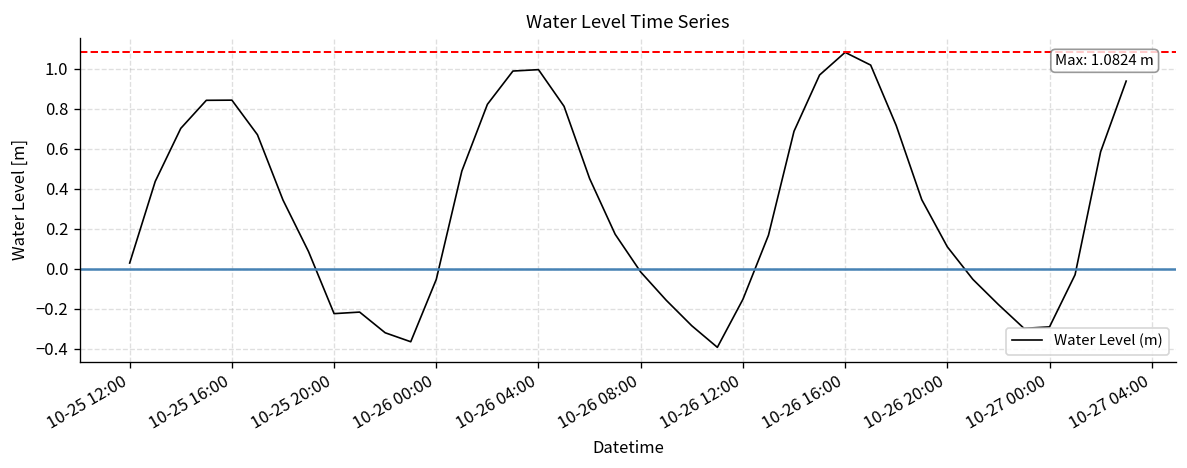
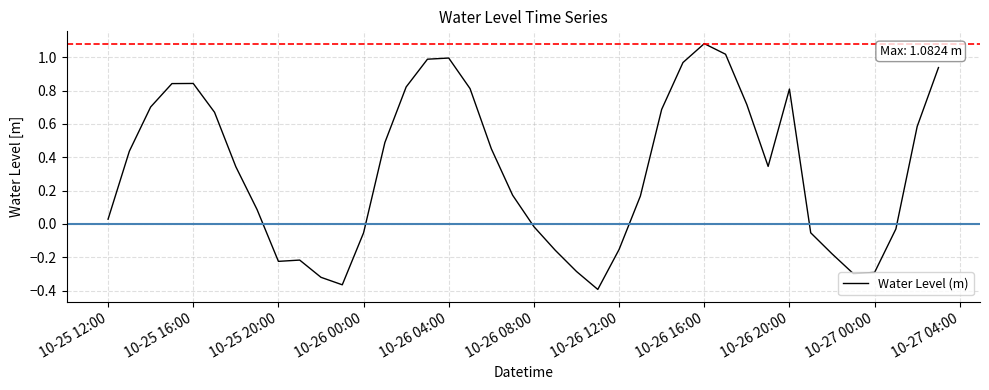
  {
    "10-25 12:00": 0.03,
    "10-25 16:00": 0.84,
    "10-25 20:00": -0.22,
    "10-26 00:00": -0.05,
    "10-26 04:00": 1.00,
    "10-26 08:00": -0.02,
    "10-26 12:00": -0.15,
    "10-26 16:00": 1.08,
-   "10-26 20:00": 0.11,
+   "10-26 20:00": 0.81,
    "10-27 00:00": -0.29
  }
